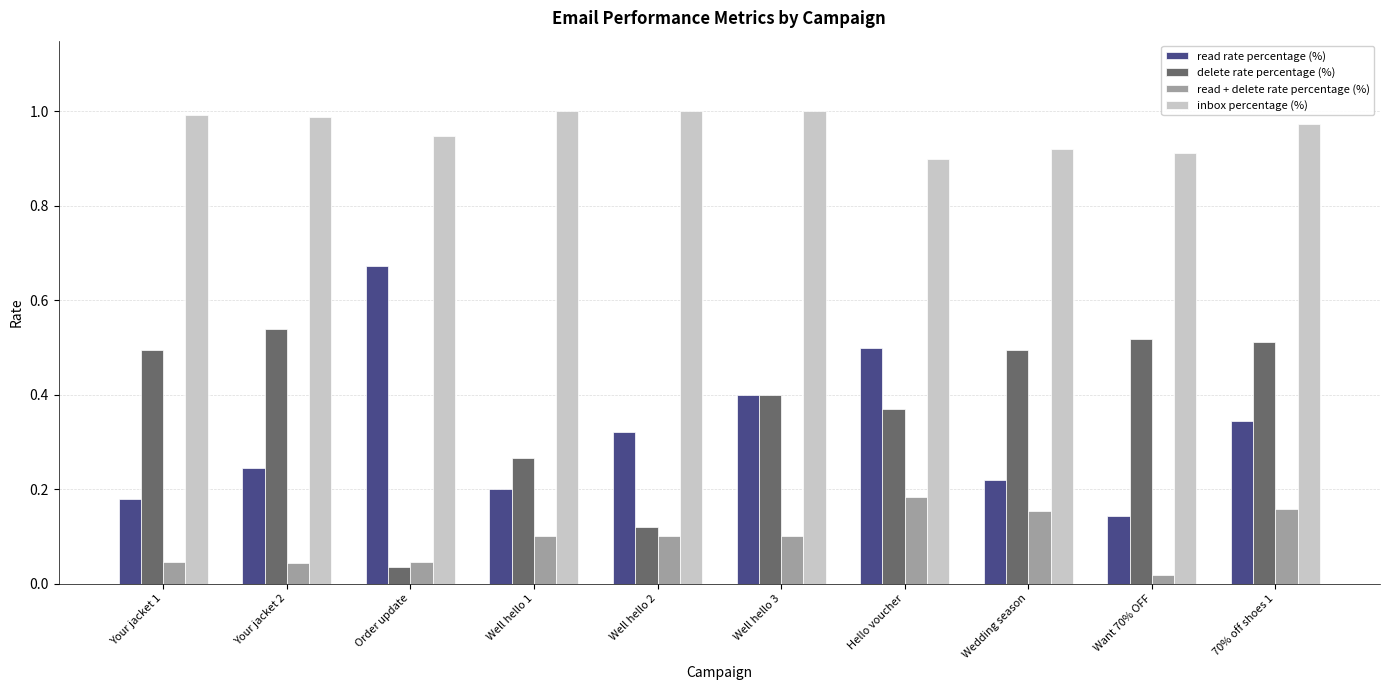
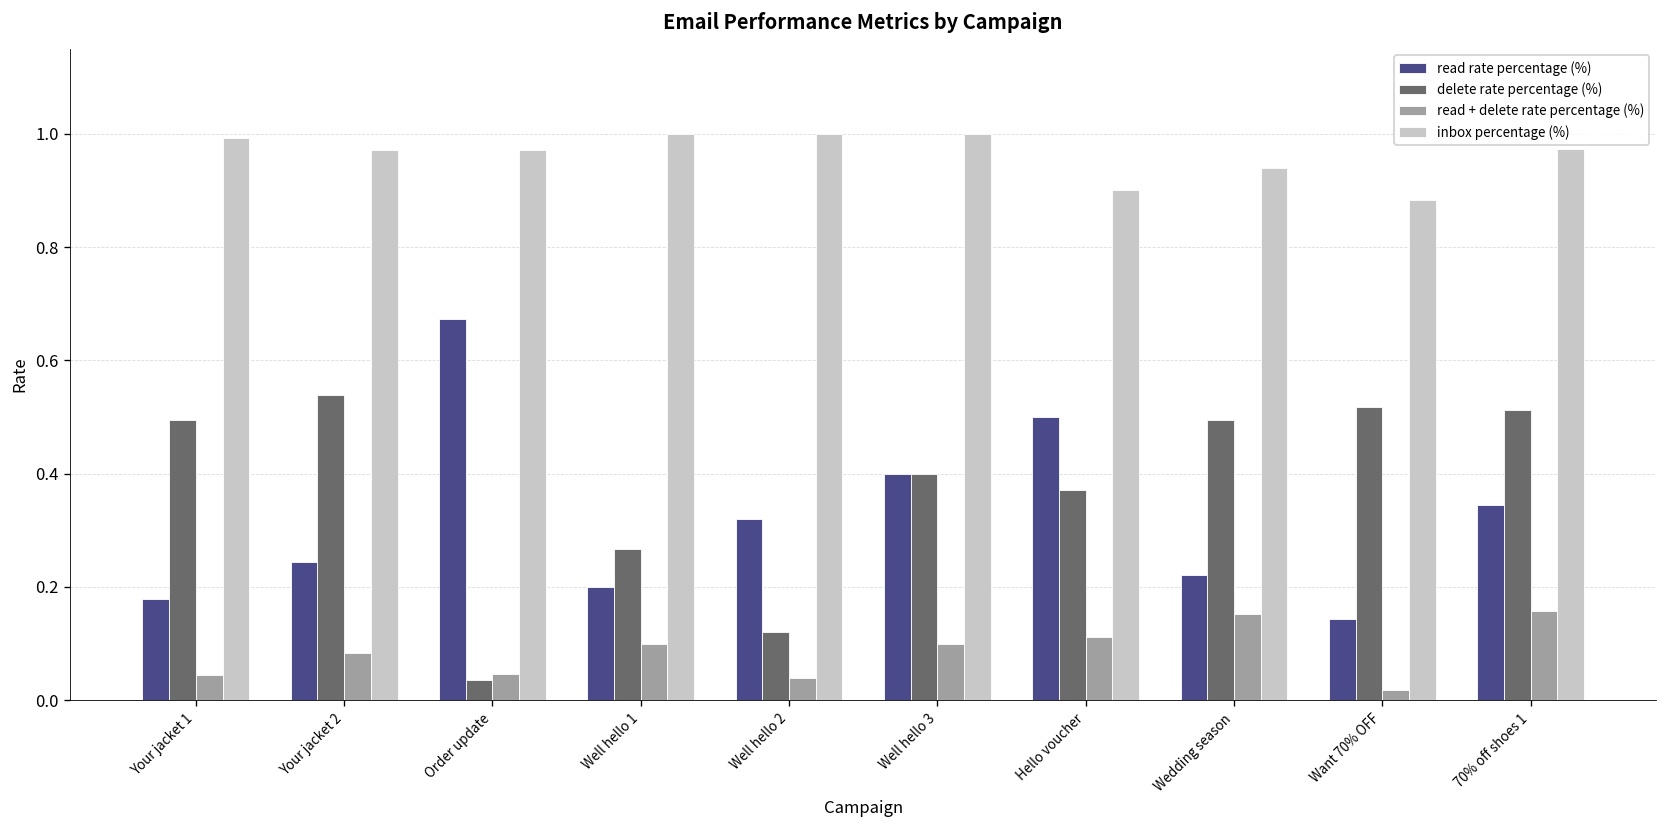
  {
    "read + delete rate percentage (%)": {
      "Your jacket 1": 0.04,
-     "Your jacket 2": 0.04,
+     "Your jacket 2": 0.08,
      "Order update": 0.05,
      "Well hello 1": 0.10,
-     "Well hello 2": 0.10,
+     "Well hello 2": 0.04,
      "Well hello 3": 0.10,
-     "Hello voucher": 0.18,
+     "Hello voucher": 0.11,
      "Wedding season": 0.15,
      "Want 70% OFF": 0.02,
      "70% off shoes 1": 0.16
    },
    "inbox percentage (%)": {
      "Your jacket 1": 0.99,
-     "Your jacket 2": 0.99,
-     "Order update": 0.95,
+     "Your jacket 2": 0.97,
+     "Order update": 0.97,
      "Well hello 1": 1.00,
      "Well hello 2": 1.00,
      "Well hello 3": 1.00,
      "Hello voucher": 0.90,
-     "Wedding season": 0.92,
-     "Want 70% OFF": 0.91,
+     "Wedding season": 0.94,
+     "Want 70% OFF": 0.88,
      "70% off shoes 1": 0.97
    }
  }
